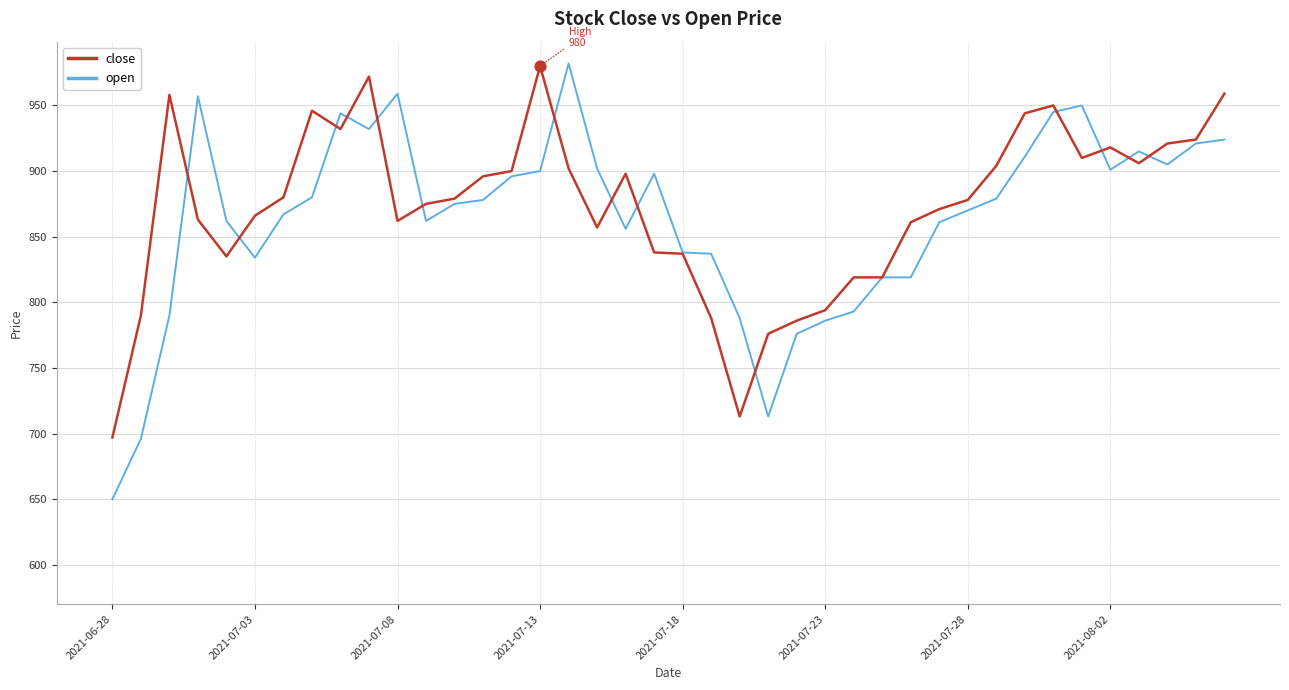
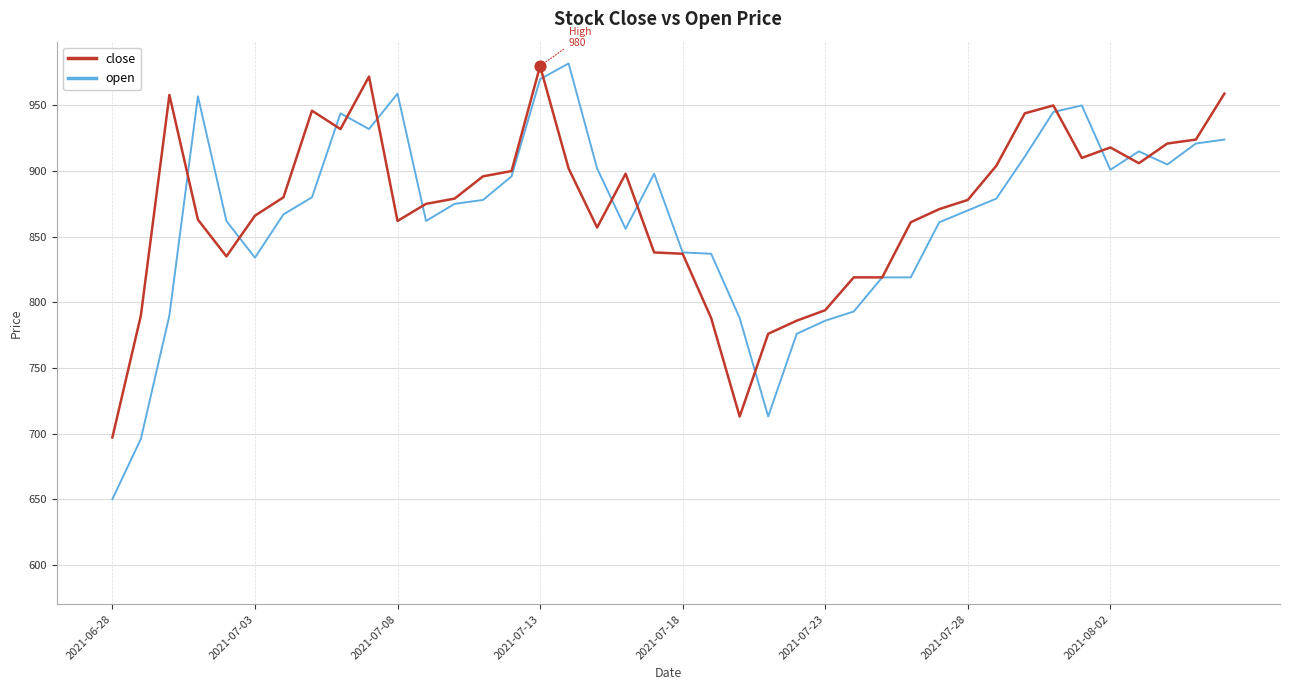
  {
    "open": {
      "2021-06-28": 650,
      "2021-07-03": 834,
      "2021-07-08": 959,
-     "2021-07-13": 900,
+     "2021-07-13": 970,
      "2021-07-23": 786,
      "2021-07-28": 870,
      "2021-08-02": 901
    }
  }
